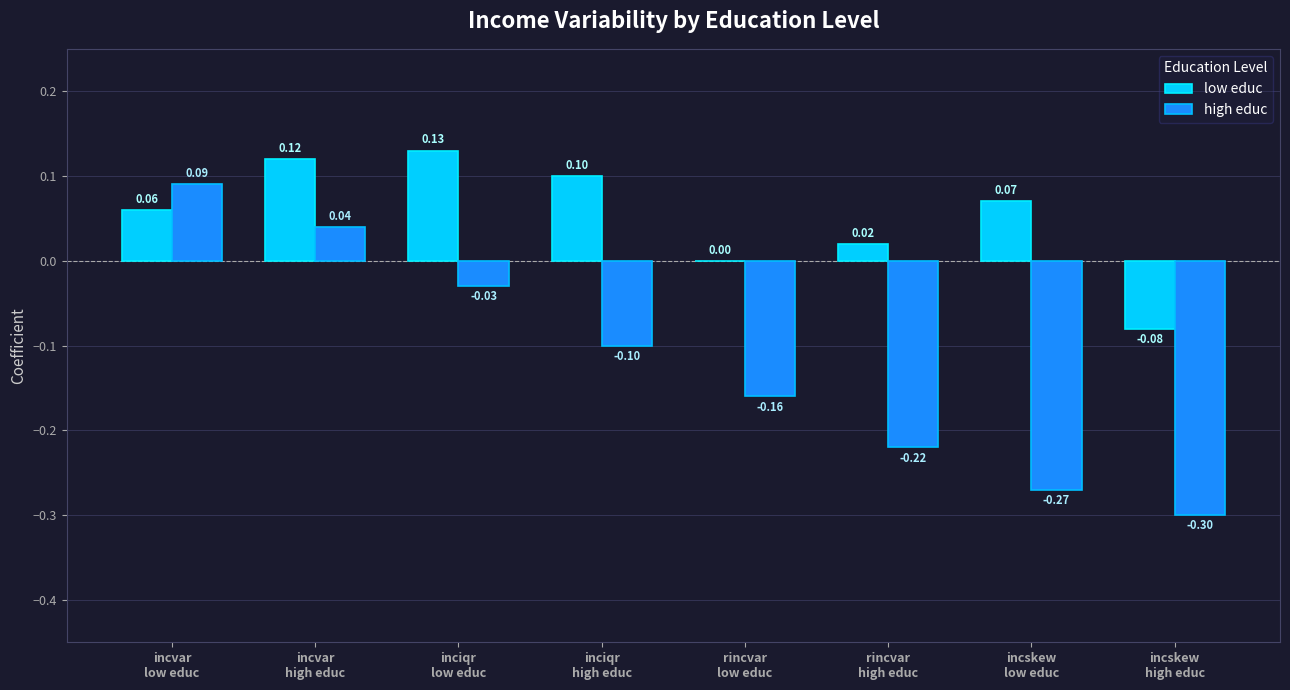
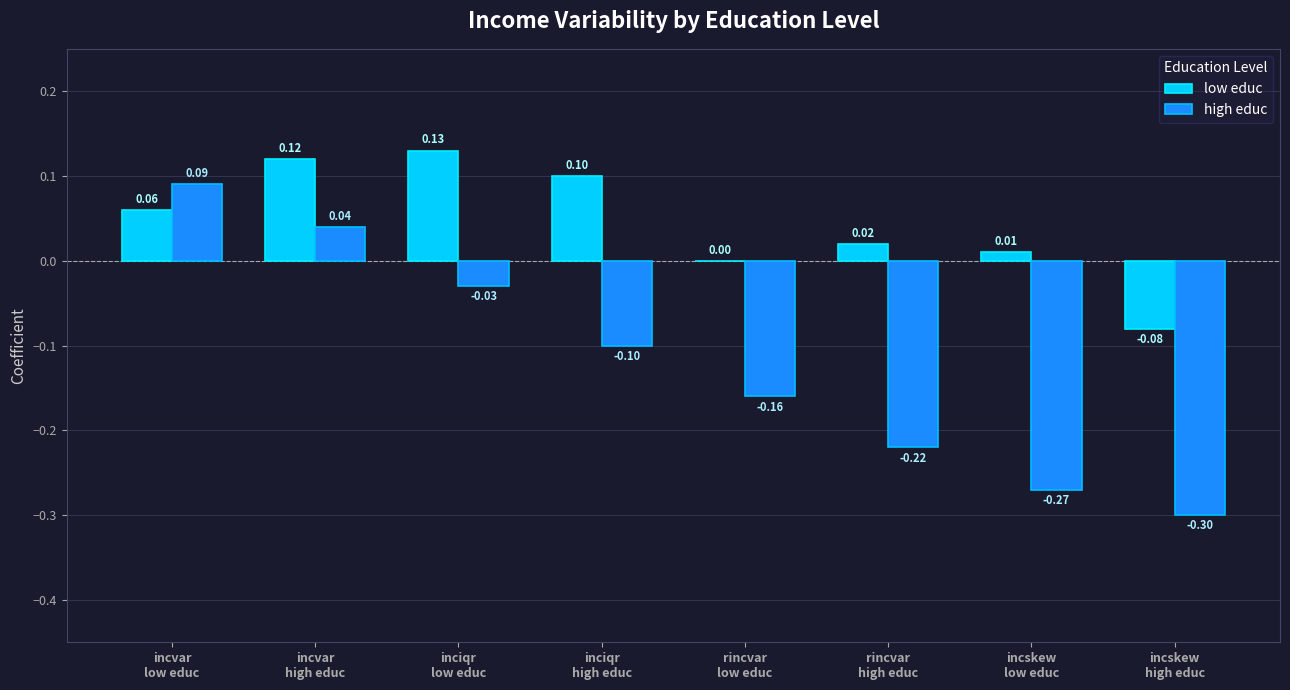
  {
    "low educ": {
      "incvar low educ": 0.06,
      "incvar high educ": 0.12,
      "inciqr low educ": 0.13,
      "inciqr high educ": 0.10,
      "rincvar low educ": 0.00,
      "rincvar high educ": 0.02,
-     "incskew low educ": 0.07,
+     "incskew low educ": 0.01,
      "incskew high educ": -0.08
    },
    "high educ": {
      "incvar low educ": 0.09,
      "incvar high educ": 0.04,
      "inciqr low educ": -0.03,
      "inciqr high educ": -0.10,
      "rincvar low educ": -0.16,
      "rincvar high educ": -0.22,
      "incskew low educ": -0.27,
      "incskew high educ": -0.30
    }
  }
